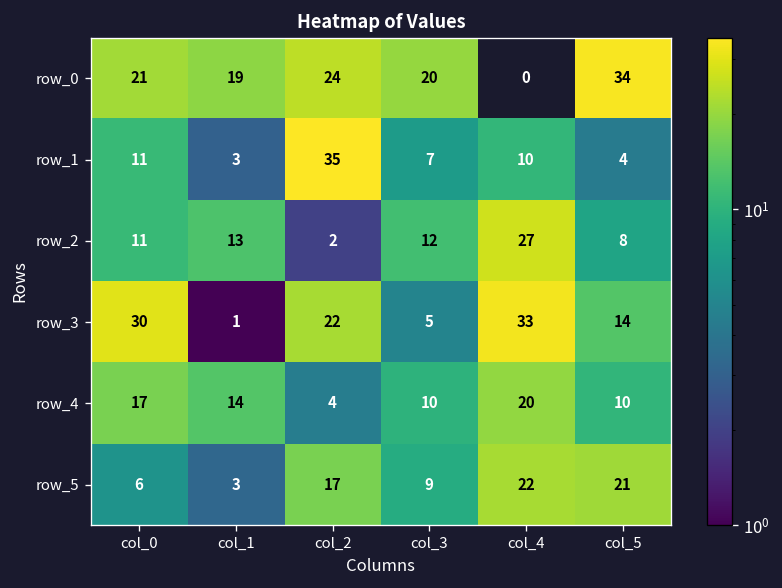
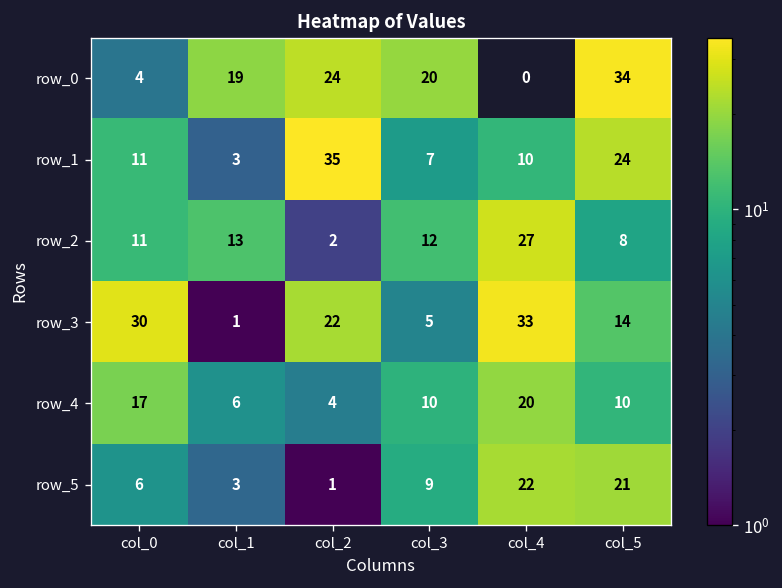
  {
    "row_0": {
-     "col_0": 21,
+     "col_0": 4,
      "col_1": 19,
      "col_2": 24,
      "col_3": 20,
      "col_4": 0,
      "col_5": 34
    },
    "row_1": {
      "col_0": 11,
      "col_1": 3,
      "col_2": 35,
      "col_3": 7,
      "col_4": 10,
-     "col_5": 4
+     "col_5": 24
    },
    "row_2": {
      "col_0": 11,
      "col_1": 13,
      "col_2": 2,
      "col_3": 12,
      "col_4": 27,
      "col_5": 8
    },
    "row_3": {
      "col_0": 30,
      "col_1": 1,
      "col_2": 22,
      "col_3": 5,
      "col_4": 33,
      "col_5": 14
    },
    "row_4": {
      "col_0": 17,
-     "col_1": 14,
+     "col_1": 6,
      "col_2": 4,
      "col_3": 10,
      "col_4": 20,
      "col_5": 10
    },
    "row_5": {
      "col_0": 6,
      "col_1": 3,
-     "col_2": 17,
+     "col_2": 1,
      "col_3": 9,
      "col_4": 22,
      "col_5": 21
    }
  }
